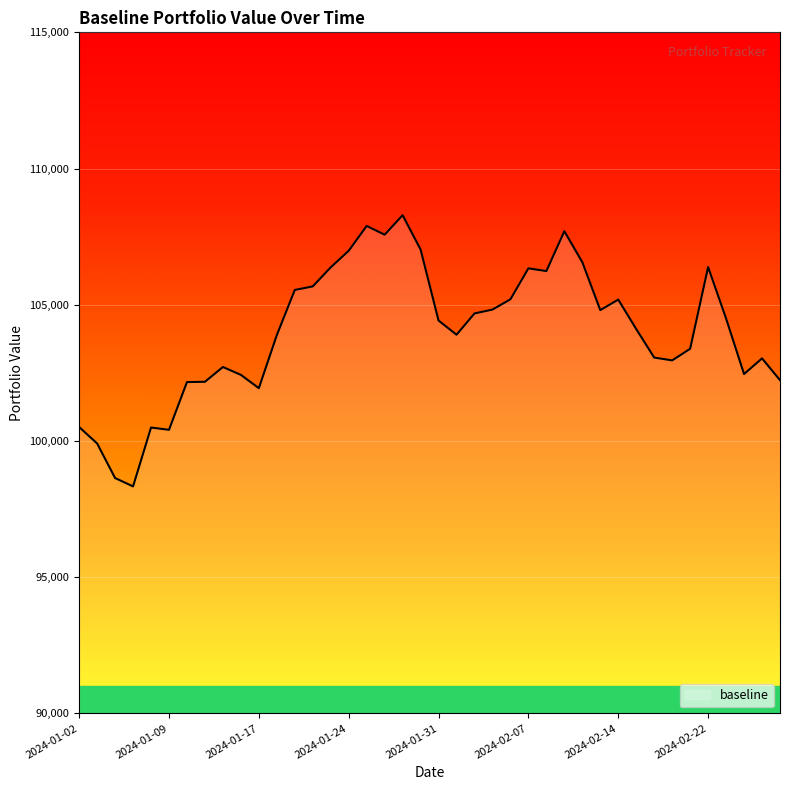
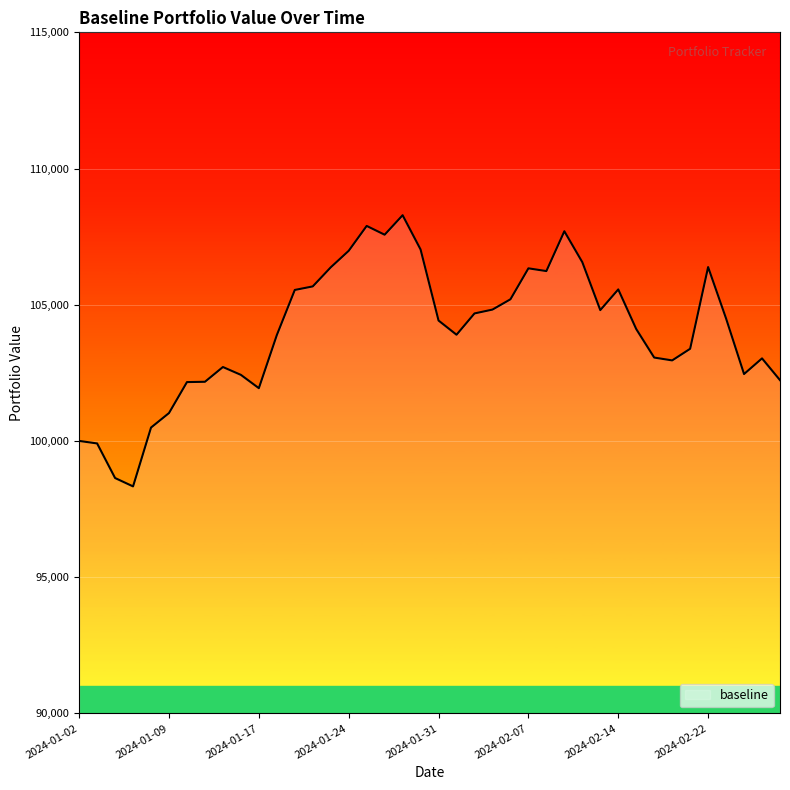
  {
-   "2024-01-02": "100,500",
-   "2024-01-09": "100,400",
+   "2024-01-02": "100,000",
+   "2024-01-09": "101,000",
    "2024-01-17": "101,900",
    "2024-01-24": "107,000",
    "2024-01-31": "104,400",
    "2024-02-07": "106,300",
-   "2024-02-14": "105,200",
+   "2024-02-14": "105,600",
    "2024-02-22": "106,400"
  }
